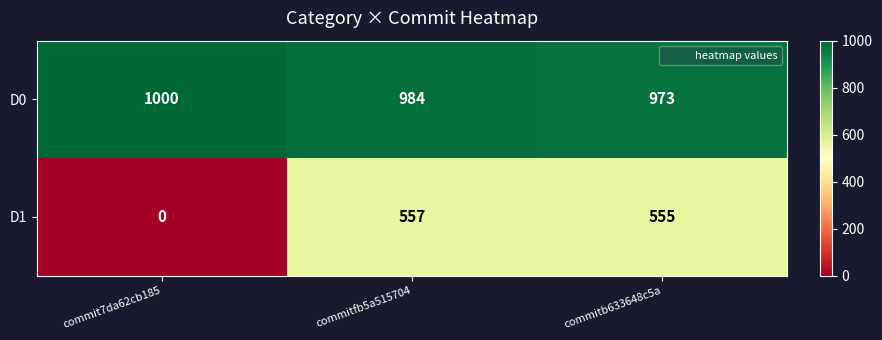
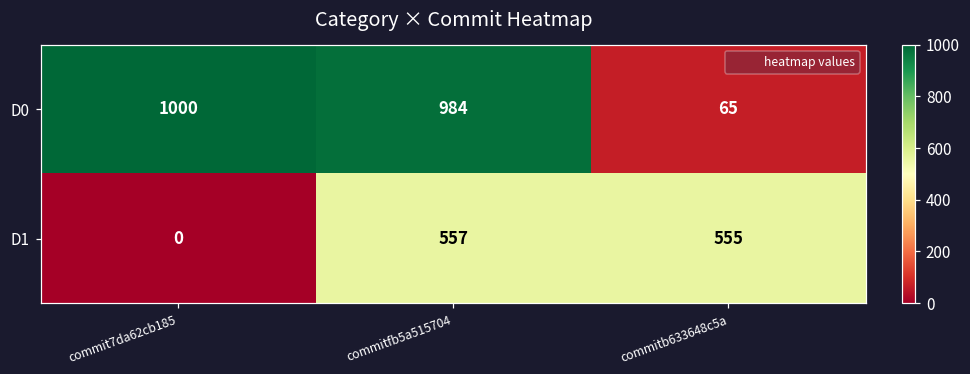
  {
    "D0": {
      "commit7da62cb185": 1000,
      "commitfb5a515704": 984,
-     "commitb633648c5a": 973
+     "commitb633648c5a": 65
    },
    "D1": {
      "commit7da62cb185": 0,
      "commitfb5a515704": 557,
      "commitb633648c5a": 555
    }
  }
